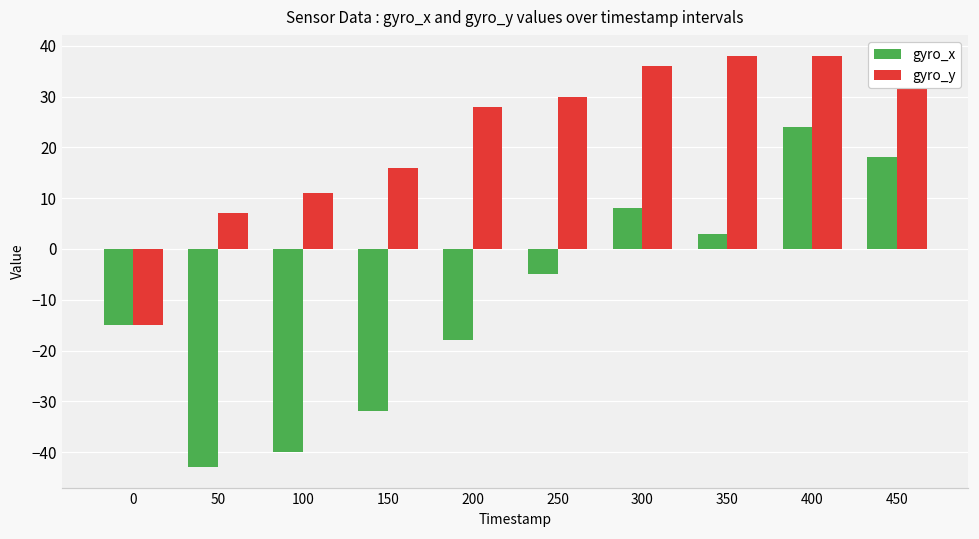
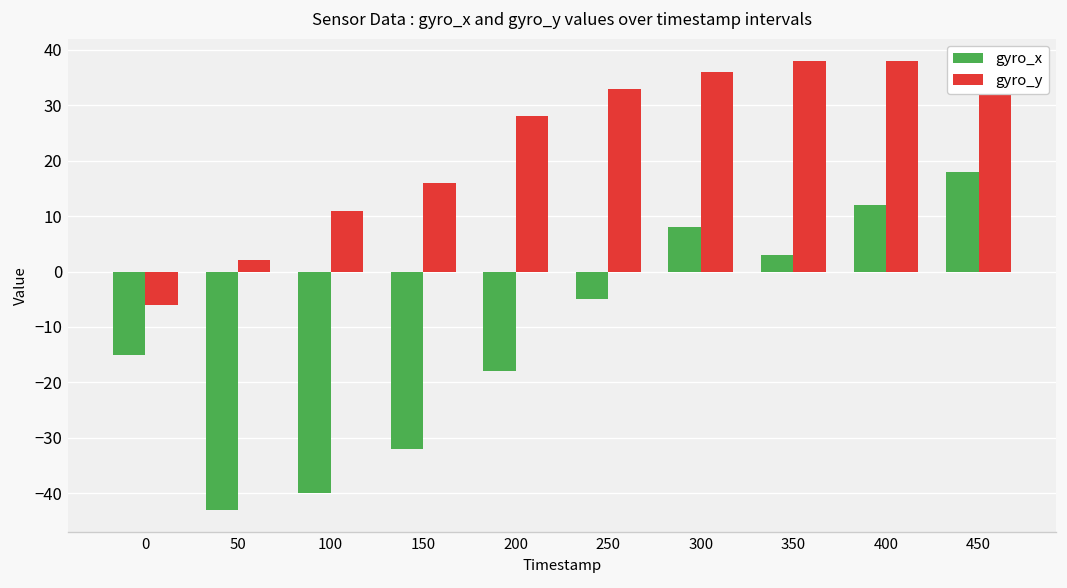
  {
    "gyro_x": {
      "0": -15,
      "50": -43,
      "100": -40,
      "150": -32,
      "200": -18,
      "250": -5,
      "300": 8,
      "350": 3,
-     "400": 24,
+     "400": 12,
      "450": 18
    },
    "gyro_y": {
-     "0": -15,
-     "50": 7,
+     "0": -6,
+     "50": 2,
      "100": 11,
      "150": 16,
      "200": 28,
-     "250": 30,
+     "250": 33,
      "300": 36,
      "350": 38,
      "400": 38
    }
  }
